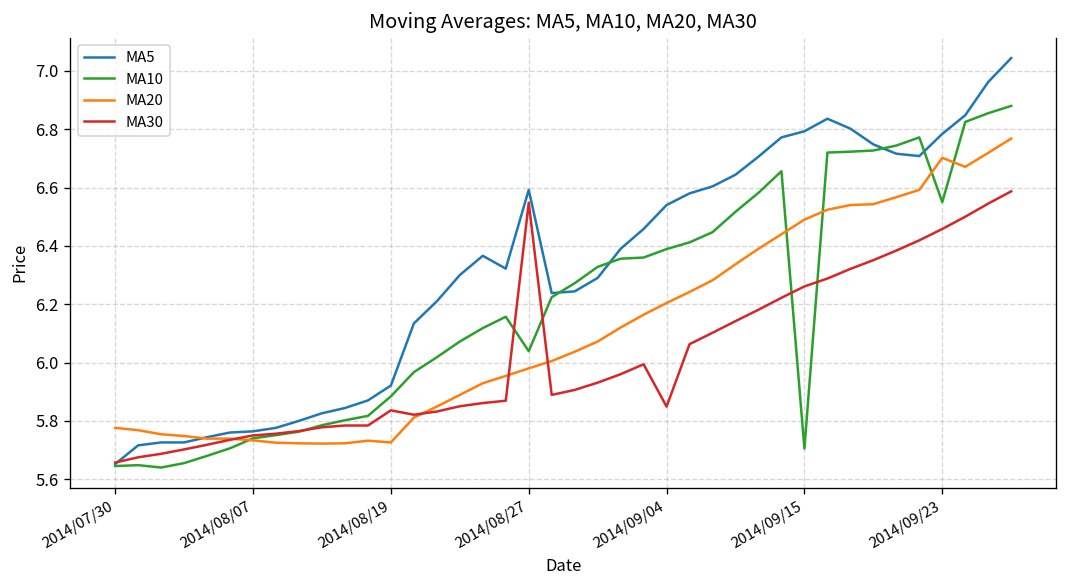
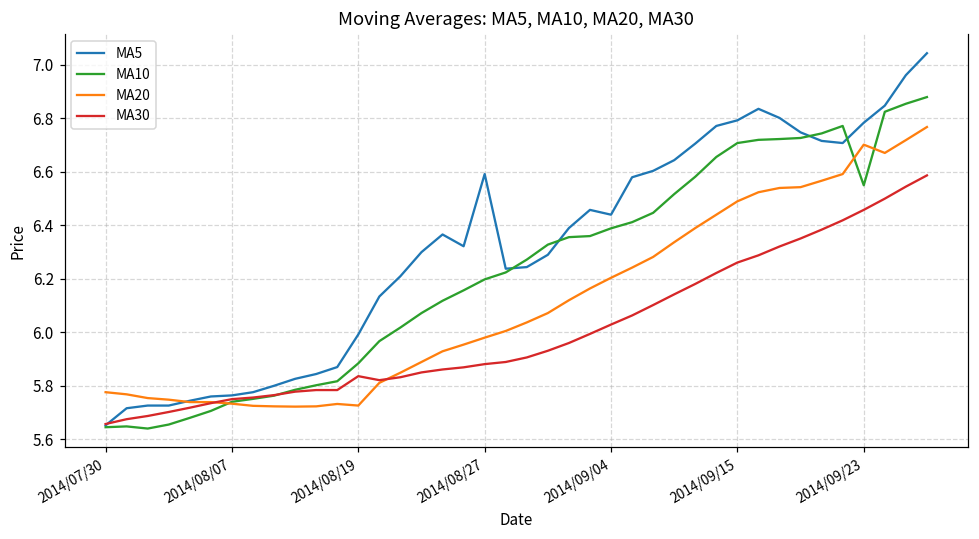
  {
    "MA5": {
      "2014/08/07": 5.76,
-     "2014/08/19": 5.92,
+     "2014/08/19": 5.99,
      "2014/08/27": 6.59,
-     "2014/09/04": 6.54,
+     "2014/09/04": 6.44,
      "2014/09/15": 6.79,
      "2014/09/23": 6.78
    },
    "MA10": {
      "2014/08/19": 5.88,
-     "2014/08/27": 6.04,
+     "2014/08/27": 6.20,
      "2014/09/04": 6.39,
-     "2014/09/15": 5.71,
+     "2014/09/15": 6.71,
      "2014/09/23": 6.55
    },
    "MA20": {
      "2014/07/30": 5.78,
      "2014/08/19": 5.73,
      "2014/08/27": 5.98,
      "2014/09/04": 6.20,
      "2014/09/15": 6.49,
      "2014/09/23": 6.70
    },
    "MA30": {
      "2014/08/19": 5.84,
-     "2014/08/27": 6.55,
-     "2014/09/04": 5.85,
+     "2014/08/27": 5.88,
+     "2014/09/04": 6.03,
      "2014/09/15": 6.26,
      "2014/09/23": 6.46
    }
  }
